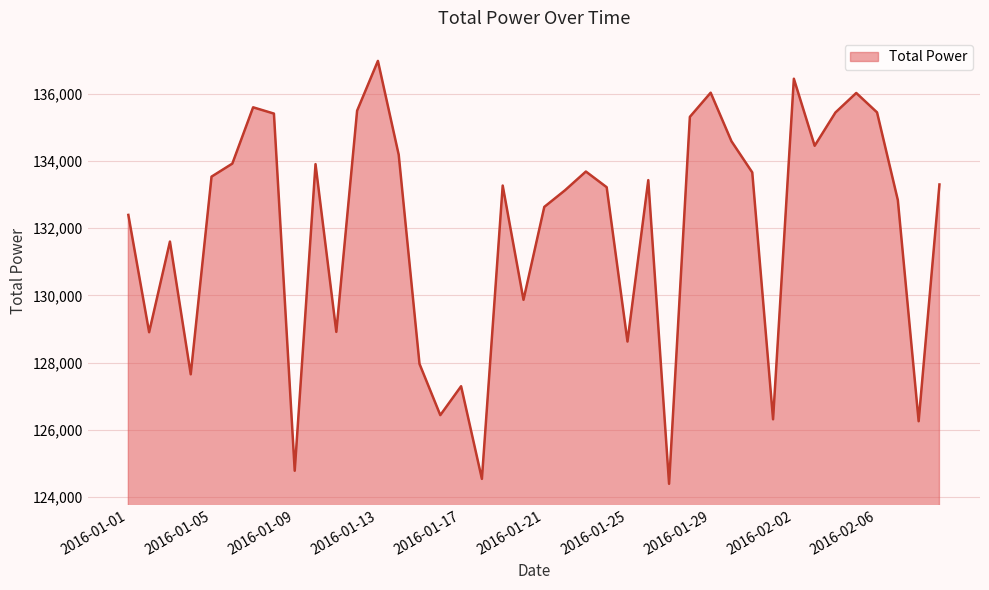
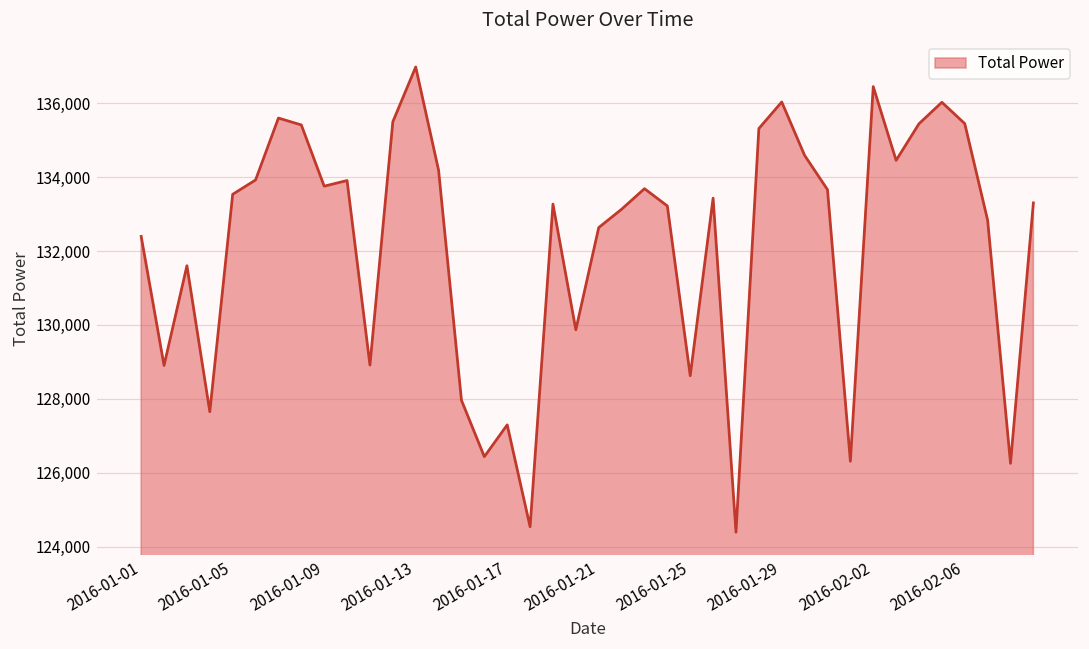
  {
    "2016-01-01": "132,400",
    "2016-01-05": "133,500",
-   "2016-01-09": "124,800",
+   "2016-01-09": "133,800",
    "2016-01-13": "137,000",
    "2016-01-17": "127,300",
    "2016-01-21": "132,600",
    "2016-01-25": "128,600",
    "2016-01-29": "136,000",
    "2016-02-02": "136,400",
    "2016-02-06": "135,400"
  }
